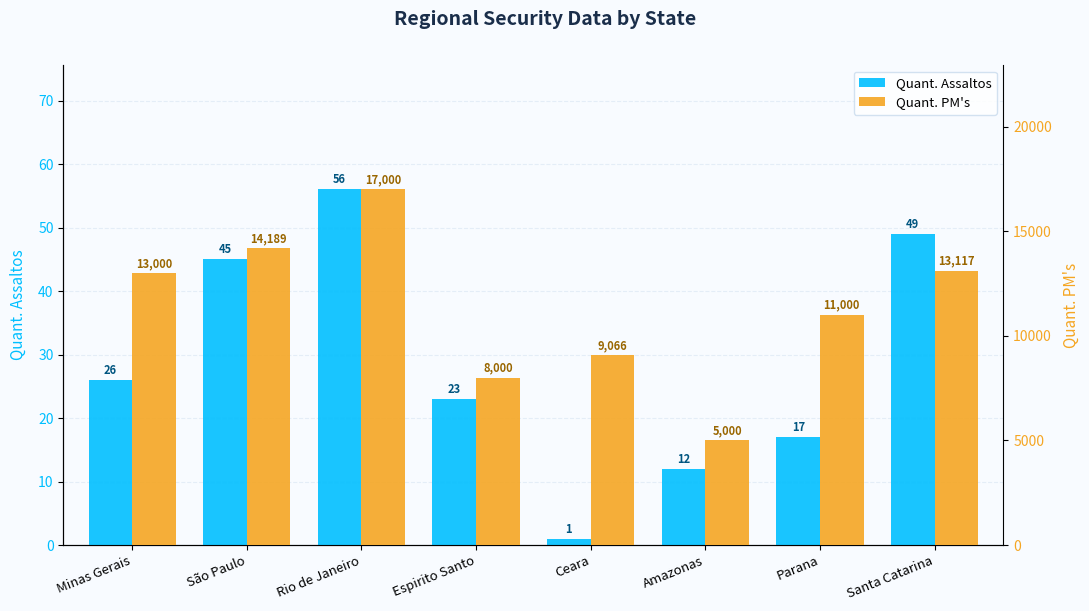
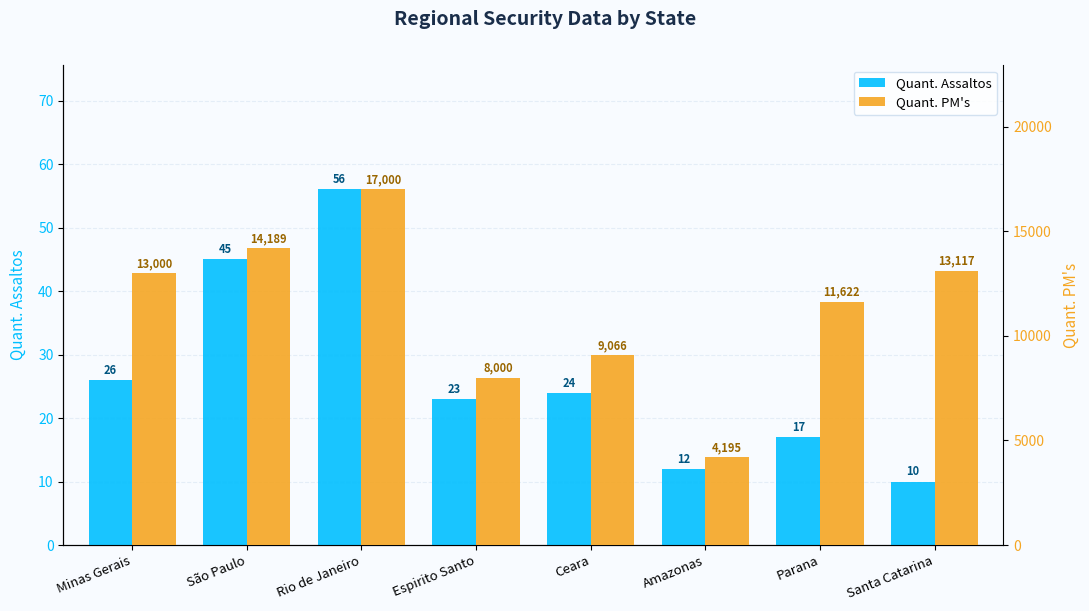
  {
    "Quant. Assaltos": {
      "Minas Gerais": "26",
      "São Paulo": "45",
      "Rio de Janeiro": "56",
      "Espirito Santo": "23",
-     "Ceara": "1",
+     "Ceara": "24",
      "Amazonas": "12",
      "Parana": "17",
-     "Santa Catarina": "49"
+     "Santa Catarina": "10"
    },
    "Quant. PM's": {
      "Minas Gerais": "13,000",
      "São Paulo": "14,189",
      "Rio de Janeiro": "17,000",
      "Espirito Santo": "8,000",
      "Ceara": "9,066",
-     "Amazonas": "5,000",
-     "Parana": "11,000",
+     "Amazonas": "4,195",
+     "Parana": "11,622",
      "Santa Catarina": "13,117"
    }
  }
